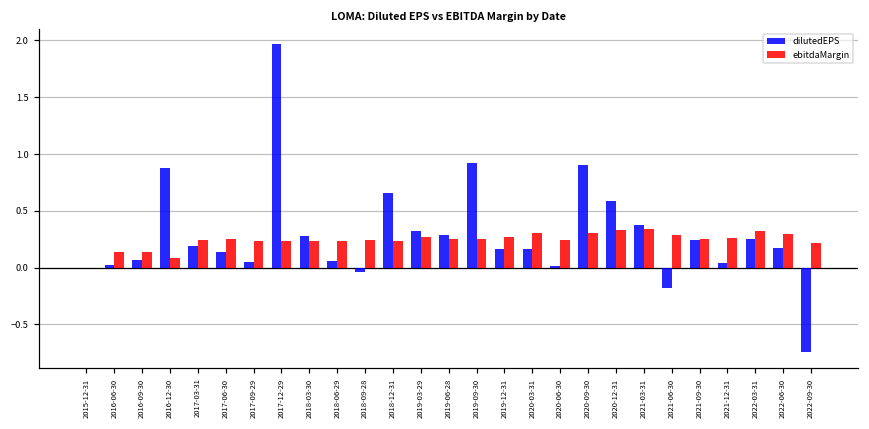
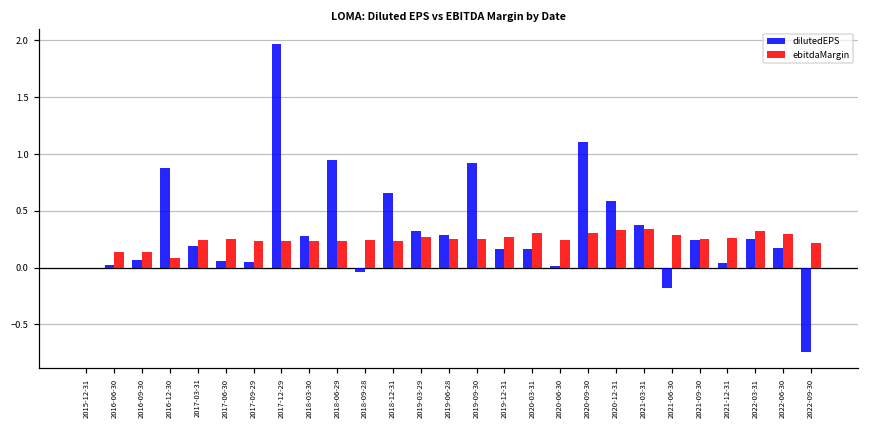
  {
    "dilutedEPS": {
      "2015-12-31": 0.00,
      "2016-09-30": 0.07,
      "2016-12-30": 0.88,
      "2017-03-31": 0.19,
-     "2017-06-30": 0.14,
+     "2017-06-30": 0.06,
      "2017-09-29": 0.05,
      "2017-12-29": 1.97,
      "2018-03-30": 0.28,
-     "2018-06-29": 0.06,
+     "2018-06-29": 0.95,
      "2018-09-28": -0.04,
      "2018-12-31": 0.65,
      "2019-03-29": 0.32,
      "2019-06-28": 0.29,
      "2019-09-30": 0.93,
      "2019-12-31": 0.17,
      "2020-03-31": 0.17,
-     "2020-09-30": 0.90,
+     "2020-09-30": 1.11,
      "2020-12-31": 0.59,
      "2021-03-31": 0.38,
      "2021-06-30": -0.18,
      "2021-09-30": 0.24,
      "2021-12-31": 0.04,
      "2022-03-31": 0.25,
      "2022-06-30": 0.18,
      "2022-09-30": -0.75
    },
    "ebitdaMargin": {
      "2015-12-31": 0.00,
      "2016-06-30": 0.14,
      "2016-09-30": 0.14,
      "2016-12-30": 0.08,
      "2017-03-31": 0.25,
      "2017-06-30": 0.25,
      "2017-09-29": 0.23,
      "2017-12-29": 0.23,
      "2018-03-30": 0.24,
      "2018-06-29": 0.23,
      "2018-09-28": 0.25,
      "2018-12-31": 0.24,
      "2019-03-29": 0.27,
      "2019-06-28": 0.25,
      "2019-09-30": 0.26,
      "2019-12-31": 0.27,
      "2020-03-31": 0.30,
      "2020-06-30": 0.25,
      "2020-09-30": 0.30,
      "2020-12-31": 0.33,
      "2021-03-31": 0.34,
      "2021-06-30": 0.29,
      "2021-09-30": 0.25,
      "2021-12-31": 0.26,
      "2022-03-31": 0.32,
      "2022-06-30": 0.29,
      "2022-09-30": 0.22
    }
  }
